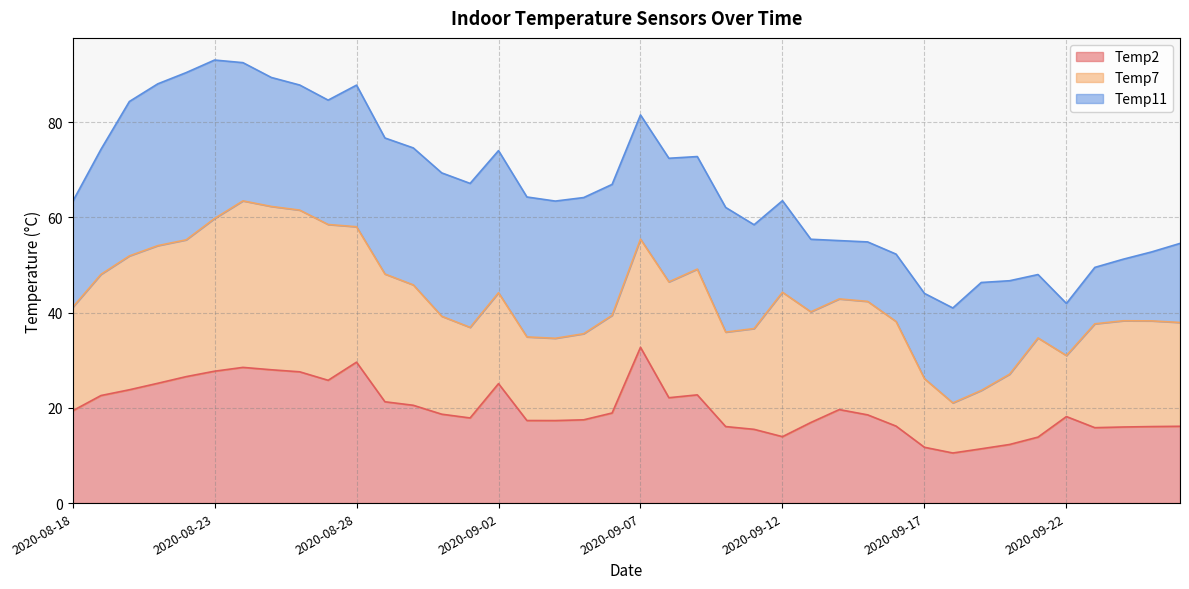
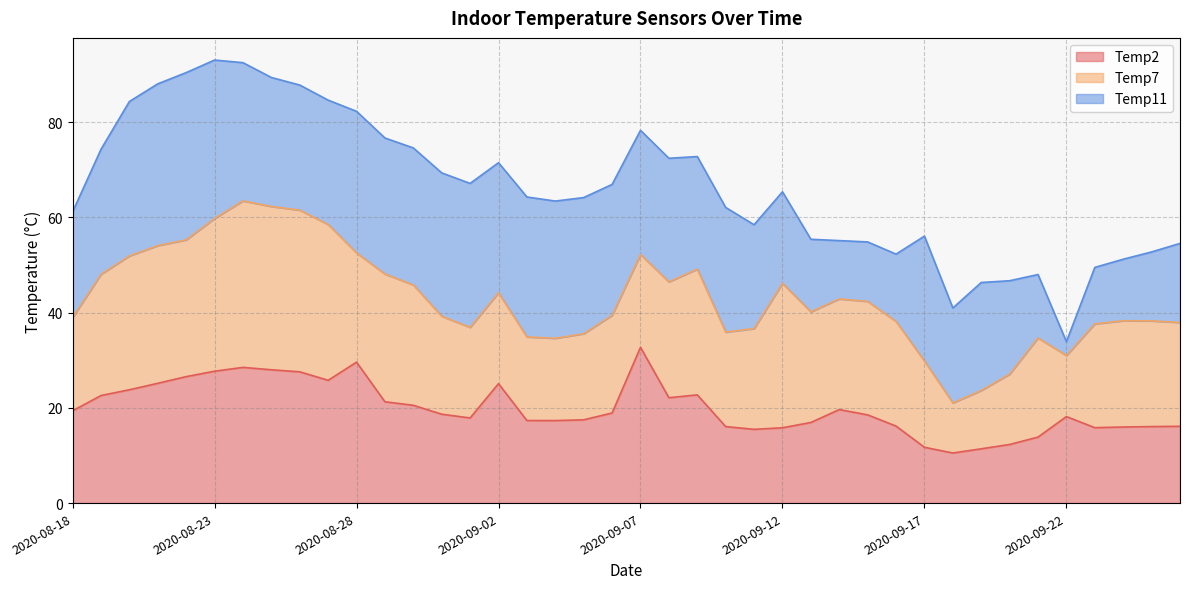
  {
    "Temp2": {
      "2020-08-18": 19,
      "2020-08-23": 28,
      "2020-08-28": 30,
      "2020-09-02": 25,
      "2020-09-07": 33,
-     "2020-09-12": 14,
+     "2020-09-12": 16,
      "2020-09-17": 12,
      "2020-09-22": 18
    },
    "Temp7": {
-     "2020-08-18": 22,
+     "2020-08-18": 20,
      "2020-08-23": 32,
-     "2020-08-28": 28,
+     "2020-08-28": 23,
      "2020-09-02": 19,
-     "2020-09-07": 23,
+     "2020-09-07": 19,
      "2020-09-12": 30,
-     "2020-09-17": 14,
+     "2020-09-17": 18,
      "2020-09-22": 13
    },
    "Temp11": {
      "2020-08-18": 22,
      "2020-08-23": 33,
      "2020-08-28": 30,
-     "2020-09-02": 30,
+     "2020-09-02": 27,
      "2020-09-07": 26,
      "2020-09-12": 19,
-     "2020-09-17": 18,
-     "2020-09-22": 11
+     "2020-09-17": 26,
+     "2020-09-22": 3
    }
  }
